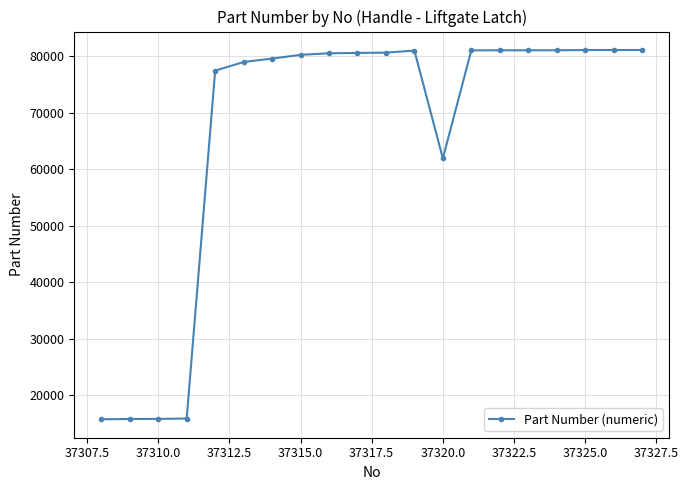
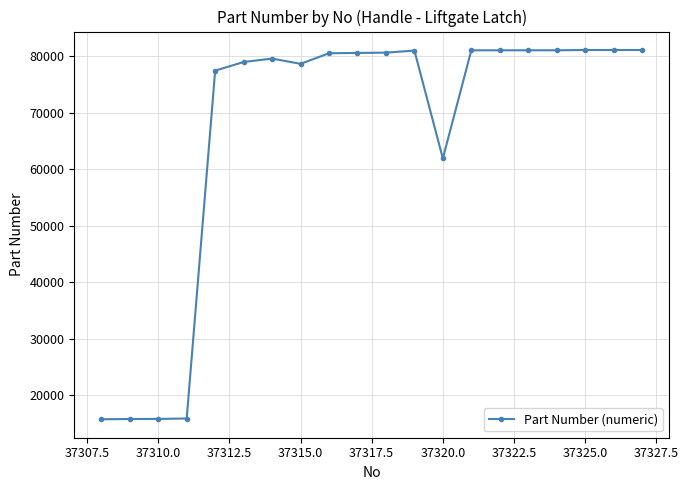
  {
    "37310.0": 16000,
-   "37315.0": 80000,
+   "37315.0": 79000,
    "37320.0": 62000,
    "37325.0": 81000
  }
